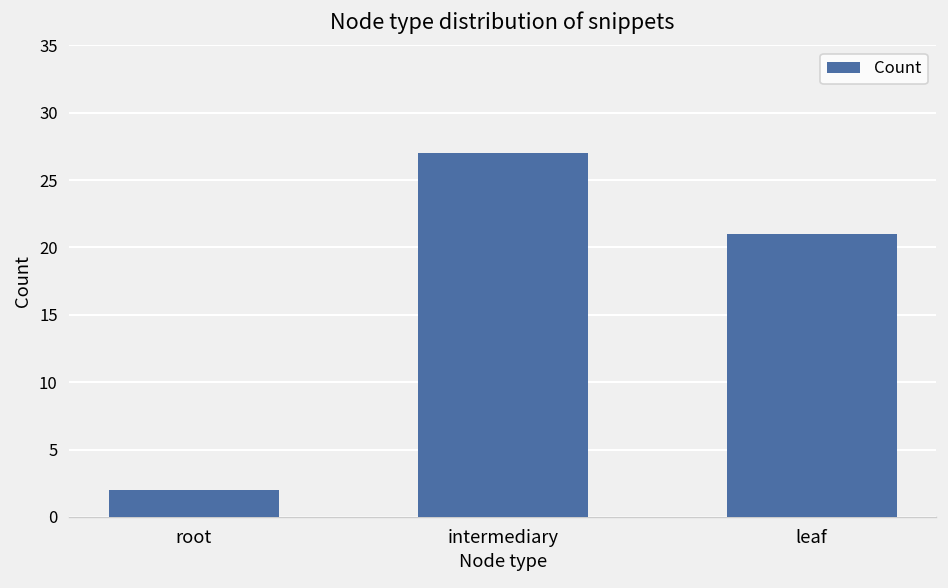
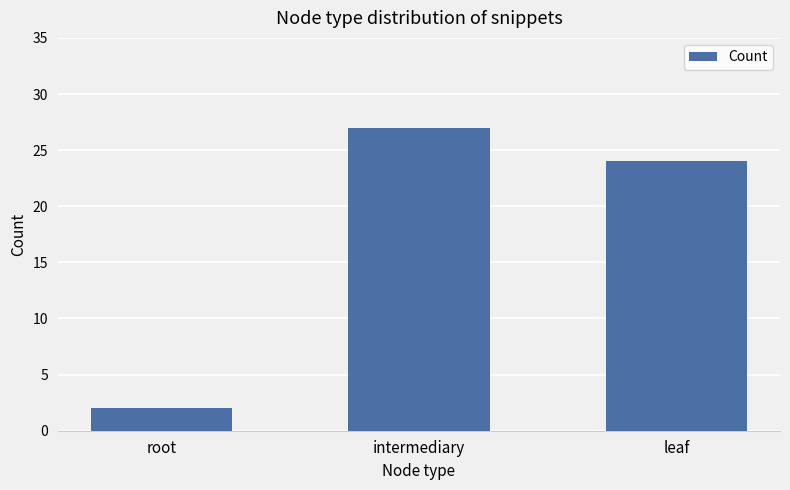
  {
    "root": 2,
    "intermediary": 27,
-   "leaf": 21
+   "leaf": 24
  }
